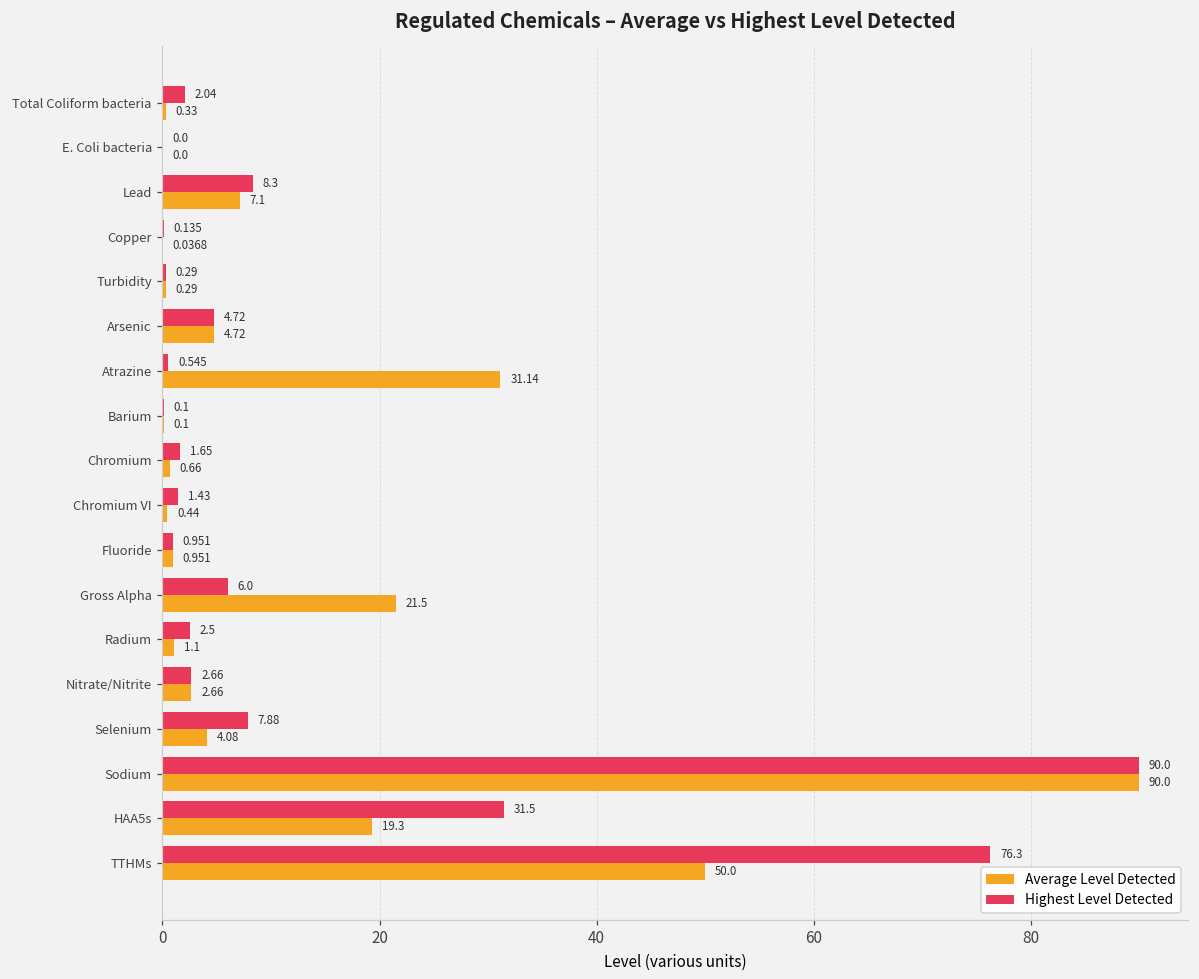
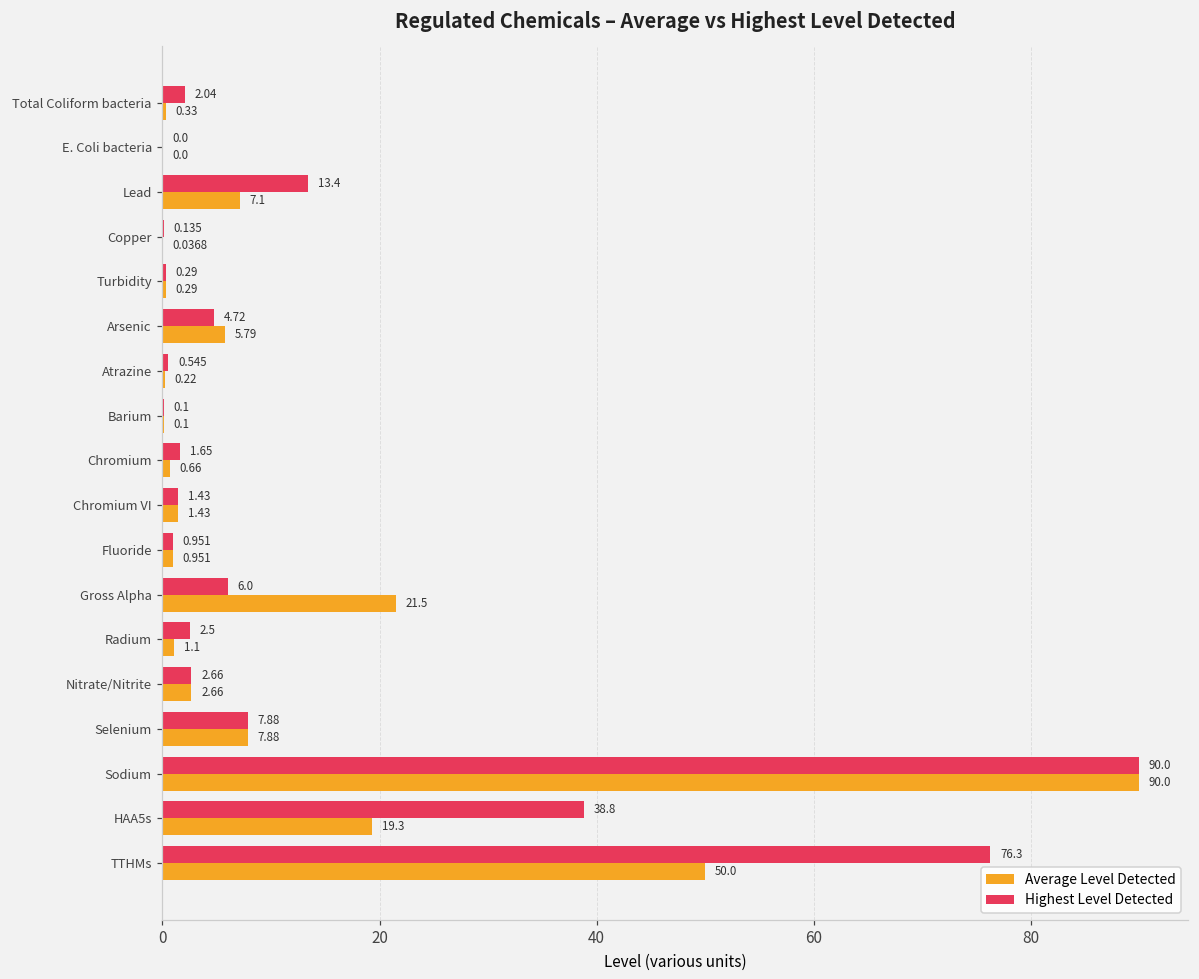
  {
    "Average Level Detected": {
      "Total Coliform bacteria": 0.33,
      "E. Coli bacteria": 0.0,
      "Lead": 7.1,
      "Copper": 0.0368,
      "Turbidity": 0.29,
-     "Arsenic": 4.72,
-     "Atrazine": 31.14,
+     "Arsenic": 5.79,
+     "Atrazine": 0.22,
      "Barium": 0.1,
      "Chromium": 0.66,
-     "Chromium VI": 0.44,
+     "Chromium VI": 1.43,
      "Fluoride": 0.951,
      "Gross Alpha": 21.5,
      "Radium": 1.1,
      "Nitrate/Nitrite": 2.66,
-     "Selenium": 4.08,
+     "Selenium": 7.88,
      "Sodium": 90.0,
      "HAA5s": 19.3,
      "TTHMs": 50.0
    },
    "Highest Level Detected": {
      "Total Coliform bacteria": 2.04,
      "E. Coli bacteria": 0.0,
-     "Lead": 8.3,
+     "Lead": 13.4,
      "Copper": 0.135,
      "Turbidity": 0.29,
      "Arsenic": 4.72,
      "Atrazine": 0.545,
      "Barium": 0.1,
      "Chromium": 1.65,
      "Chromium VI": 1.43,
      "Fluoride": 0.951,
      "Gross Alpha": 6.0,
      "Radium": 2.5,
      "Nitrate/Nitrite": 2.66,
      "Selenium": 7.88,
      "Sodium": 90.0,
-     "HAA5s": 31.5,
+     "HAA5s": 38.8,
      "TTHMs": 76.3
    }
  }
